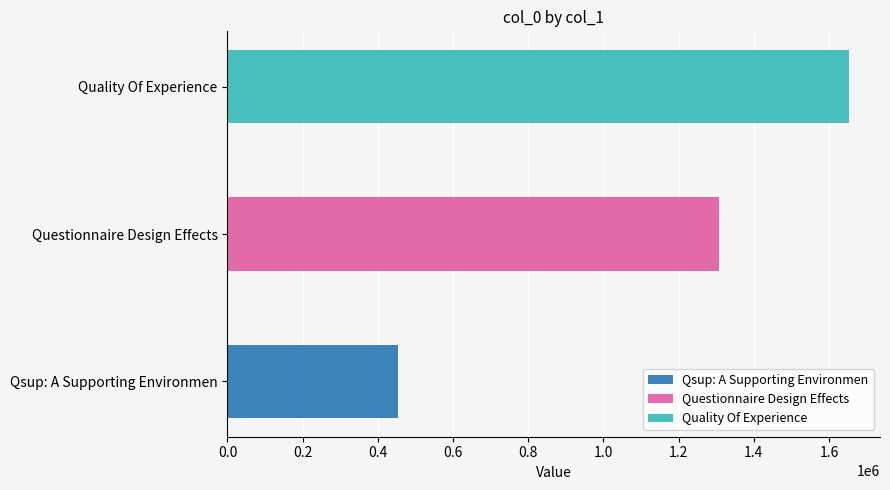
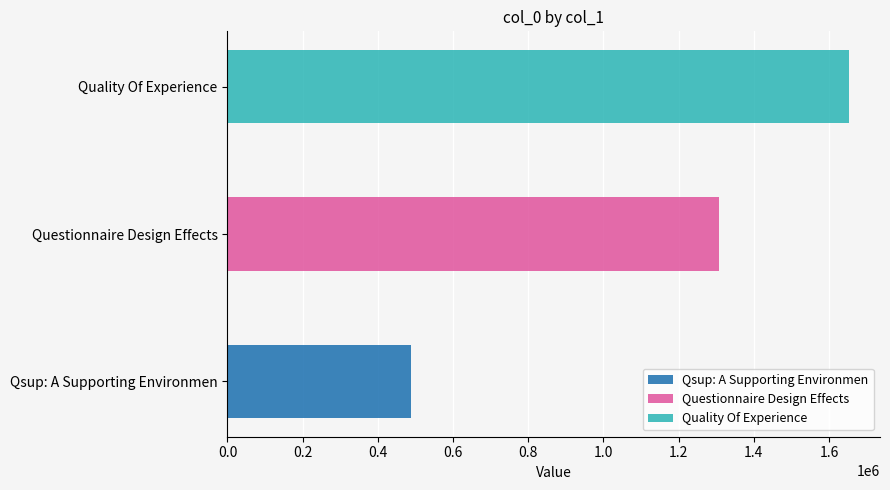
  {
    "Quality Of Experience": 1650000,
    "Questionnaire Design Effects": 1310000,
-   "Qsup: A Supporting Environmen": 450000
+   "Qsup: A Supporting Environmen": 490000
  }
